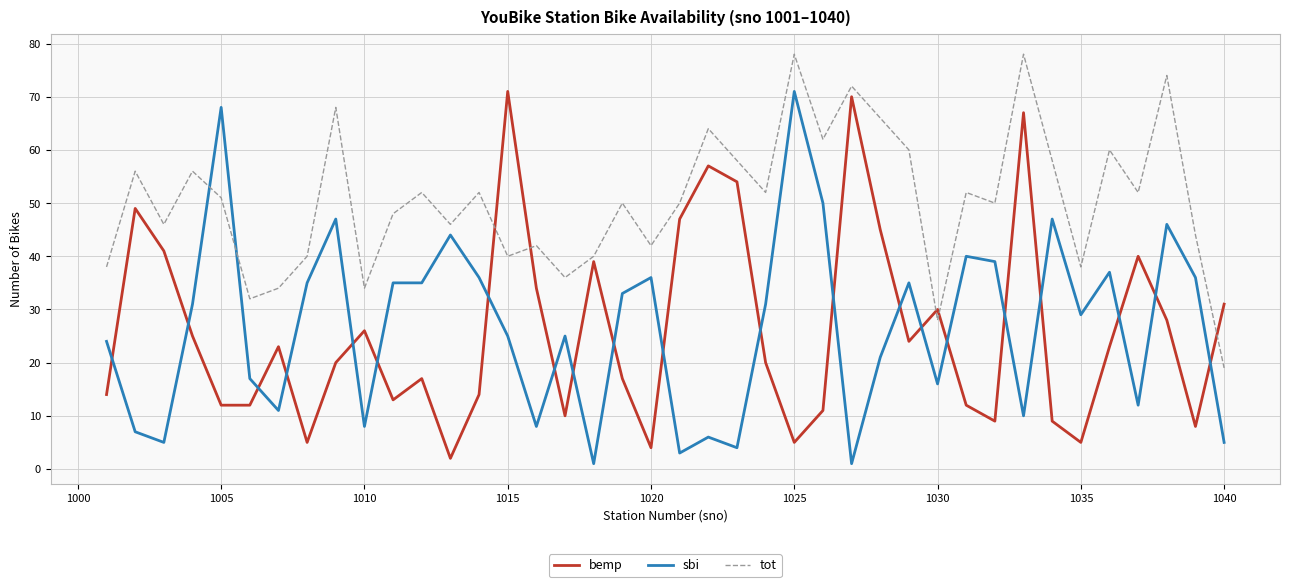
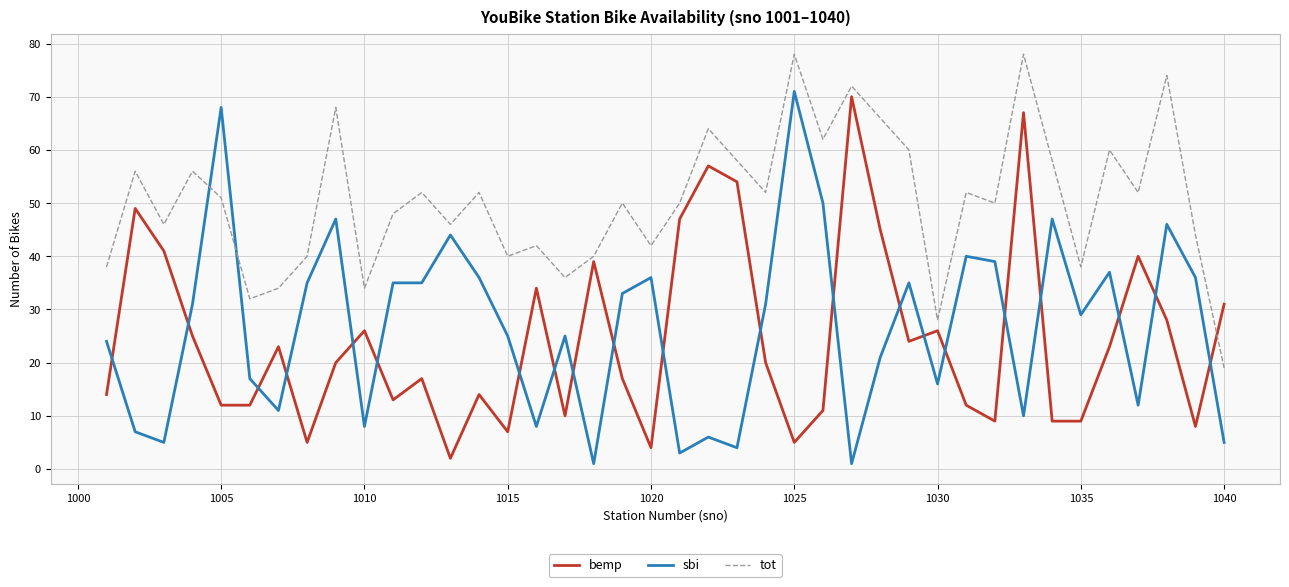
  {
    "bemp": {
      "1005": 12,
      "1010": 26,
-     "1015": 71,
+     "1015": 7,
      "1020": 4,
      "1025": 5,
-     "1030": 30,
-     "1035": 5,
+     "1030": 26,
+     "1035": 9,
      "1040": 31
    },
    "sbi": {
      "1005": 68,
      "1010": 8,
      "1015": 25,
      "1020": 36,
      "1025": 71,
      "1030": 16,
      "1035": 29,
      "1040": 5
    },
    "tot": {
      "1005": 51,
      "1010": 34,
      "1015": 40,
      "1020": 42,
      "1025": 78,
      "1030": 28,
      "1035": 38,
      "1040": 19
    }
  }
